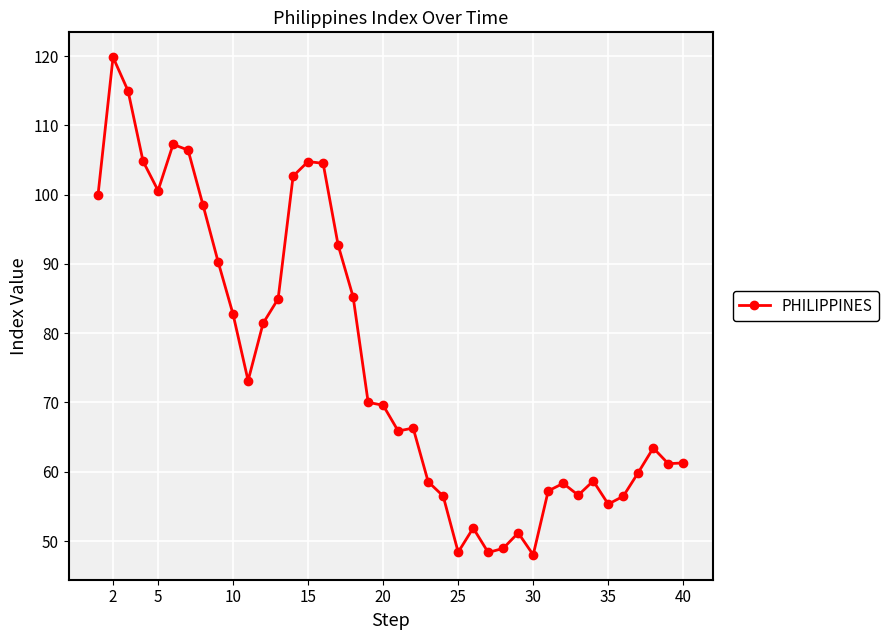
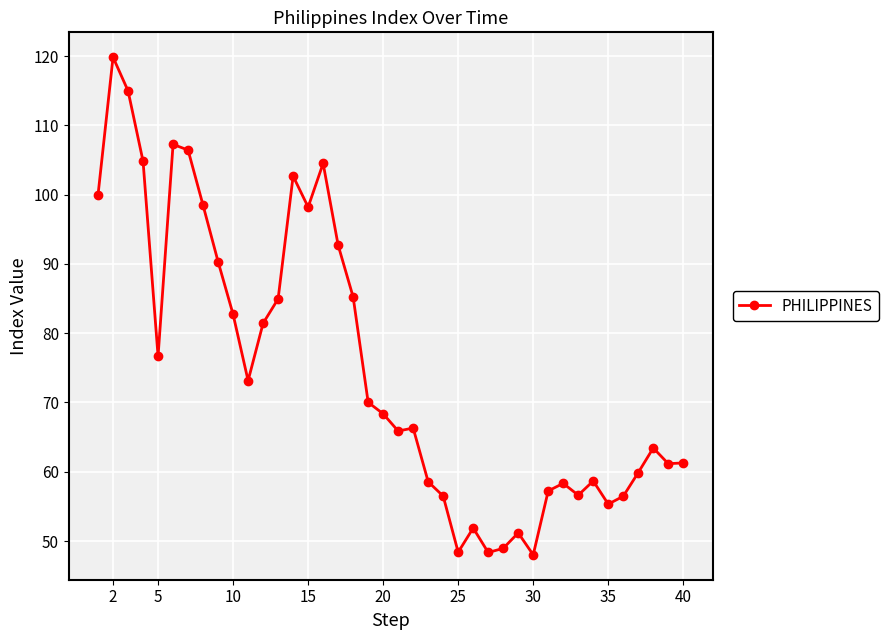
  {
    "2": 120,
-   "5": 101,
+   "5": 77,
    "10": 83,
-   "15": 105,
-   "20": 70,
+   "15": 98,
+   "20": 68,
    "25": 48,
    "30": 48,
    "35": 55,
    "40": 61
  }
